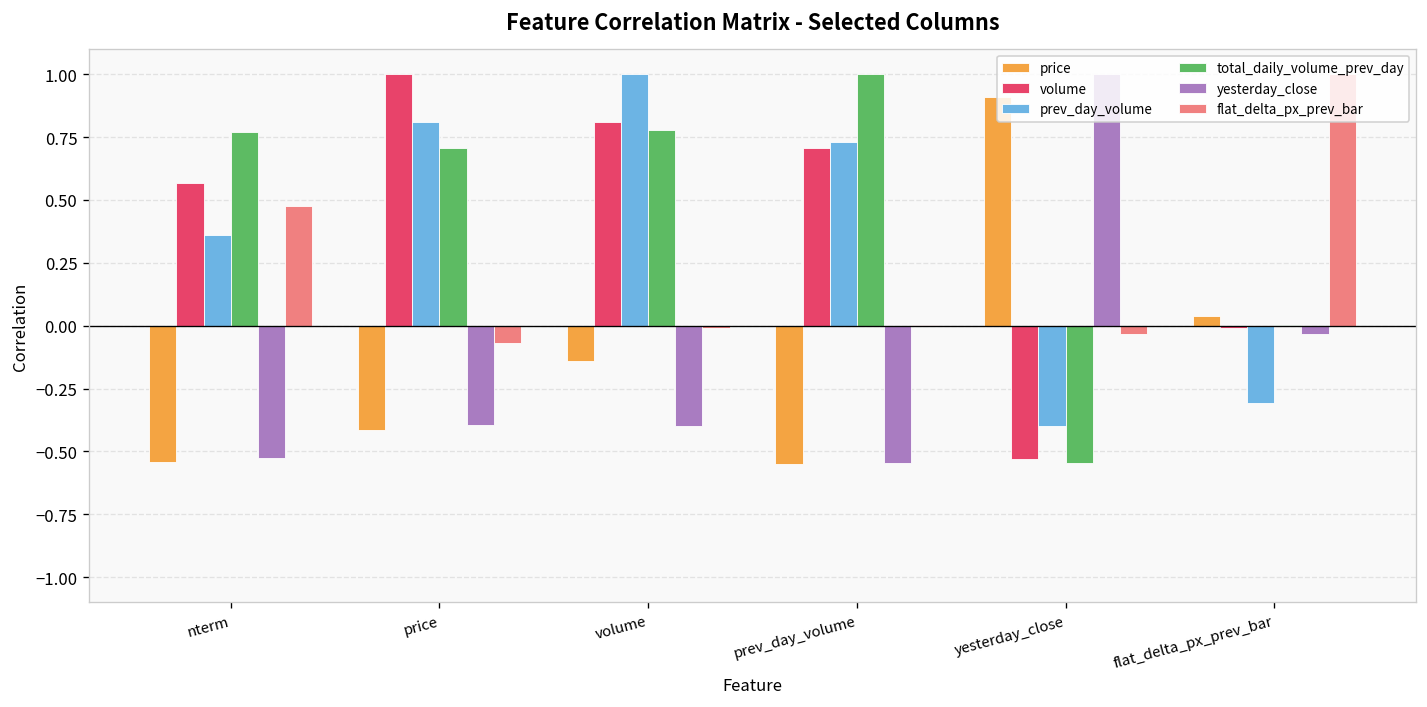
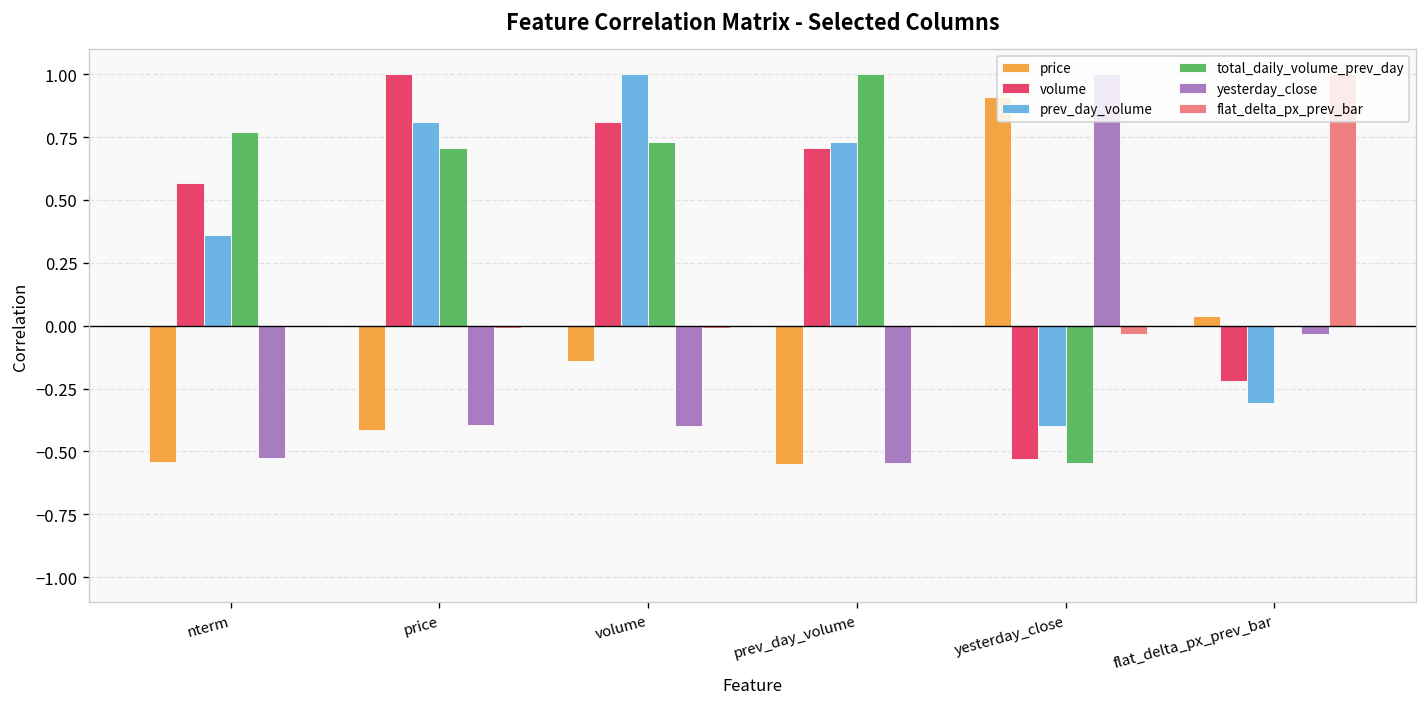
  {
    "price": {
      "nterm": -0.54,
      "price": -0.42,
      "volume": -0.14,
      "prev_day_volume": -0.55,
      "yesterday_close": 0.91,
      "flat_delta_px_prev_bar": 0.04
    },
    "volume": {
      "nterm": 0.57,
      "price": 1.00,
      "volume": 0.81,
      "prev_day_volume": 0.71,
      "yesterday_close": -0.53,
-     "flat_delta_px_prev_bar": -0.01
+     "flat_delta_px_prev_bar": -0.22
    },
    "prev_day_volume": {
      "nterm": 0.36,
      "price": 0.81,
      "volume": 1.00,
      "prev_day_volume": 0.73,
      "yesterday_close": -0.40,
      "flat_delta_px_prev_bar": -0.31
    },
    "total_daily_volume_prev_day": {
      "nterm": 0.77,
      "price": 0.71,
-     "volume": 0.78,
+     "volume": 0.73,
      "prev_day_volume": 1.00,
      "yesterday_close": -0.55
    },
    "yesterday_close": {
      "nterm": -0.52,
      "price": -0.40,
      "volume": -0.40,
      "prev_day_volume": -0.55,
      "flat_delta_px_prev_bar": -0.03
    },
    "flat_delta_px_prev_bar": {
-     "nterm": 0.48,
-     "price": -0.07,
+     "nterm": 0.00,
+     "price": -0.01,
      "yesterday_close": -0.03
    }
  }
